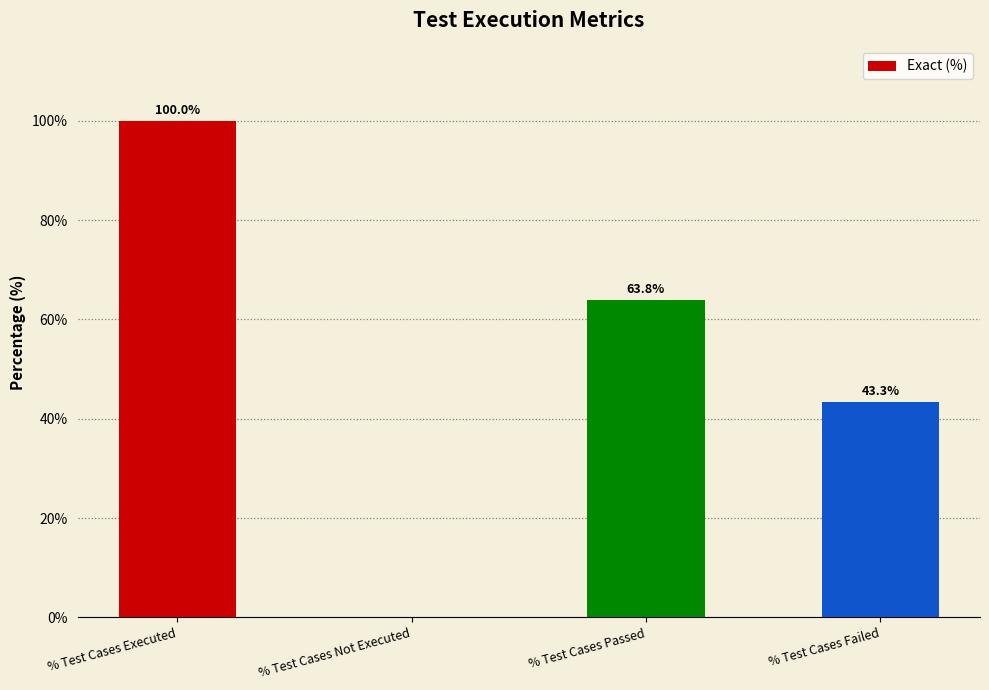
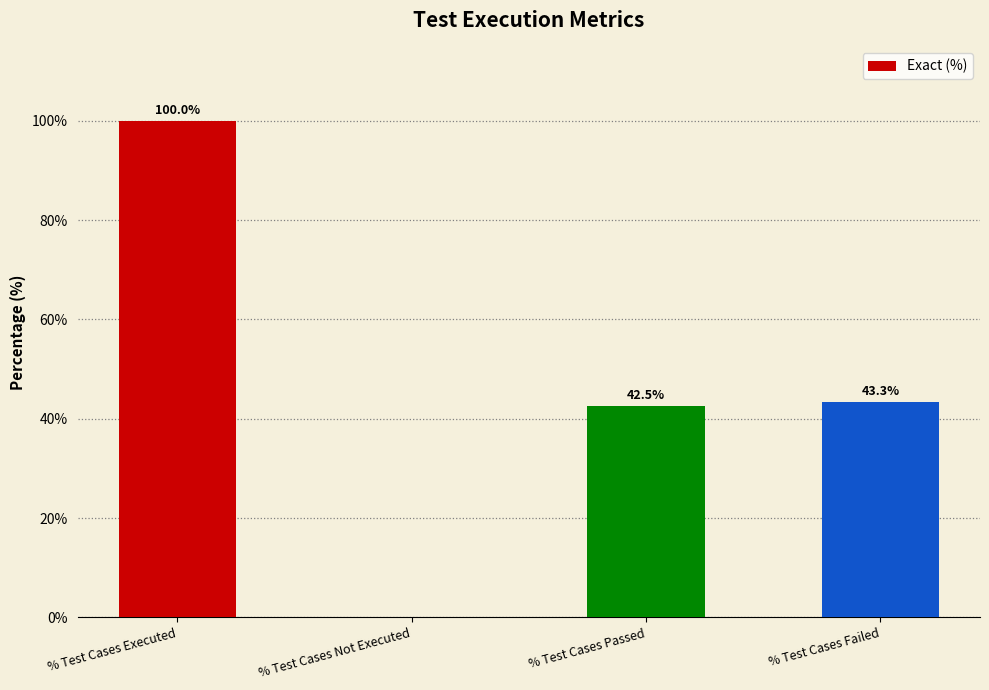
  {
    "% Test Cases Executed": "100.0%",
-   "% Test Cases Passed": "63.8%",
+   "% Test Cases Passed": "42.5%",
    "% Test Cases Failed": "43.3%"
  }
